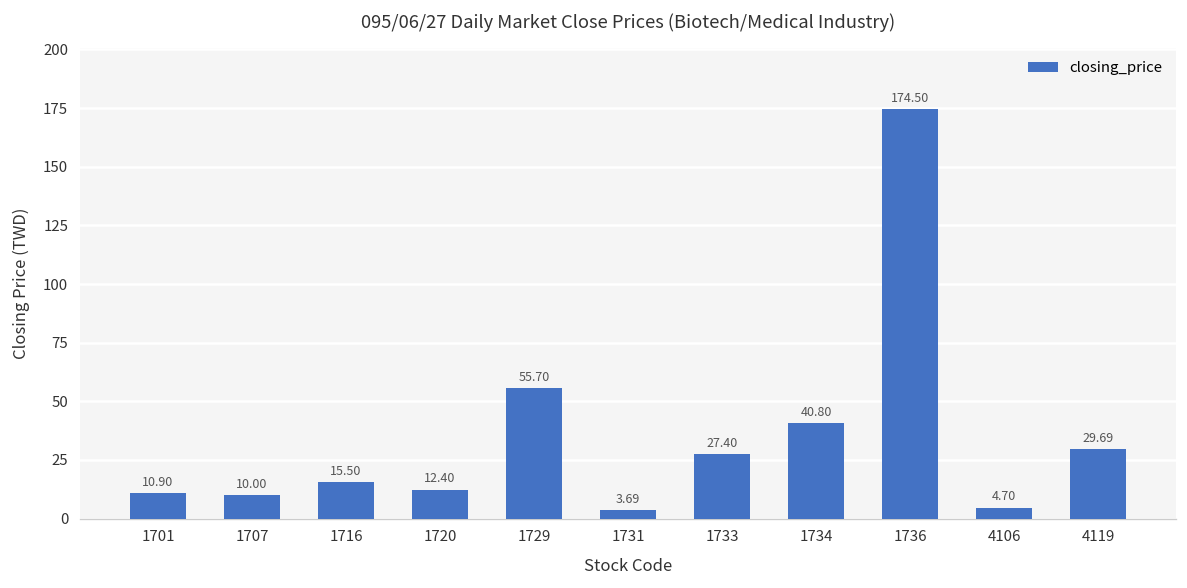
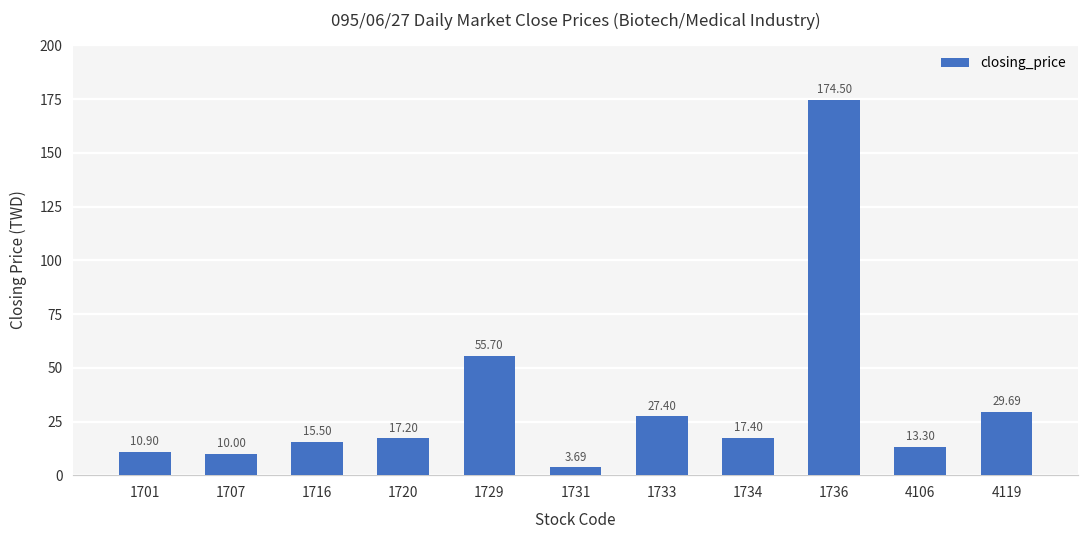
  {
    "1701": 10.90,
    "1707": 10.00,
    "1716": 15.50,
-   "1720": 12.40,
+   "1720": 17.20,
    "1729": 55.70,
    "1731": 3.69,
    "1733": 27.40,
-   "1734": 40.80,
+   "1734": 17.40,
    "1736": 174.50,
-   "4106": 4.70,
+   "4106": 13.30,
    "4119": 29.69
  }
